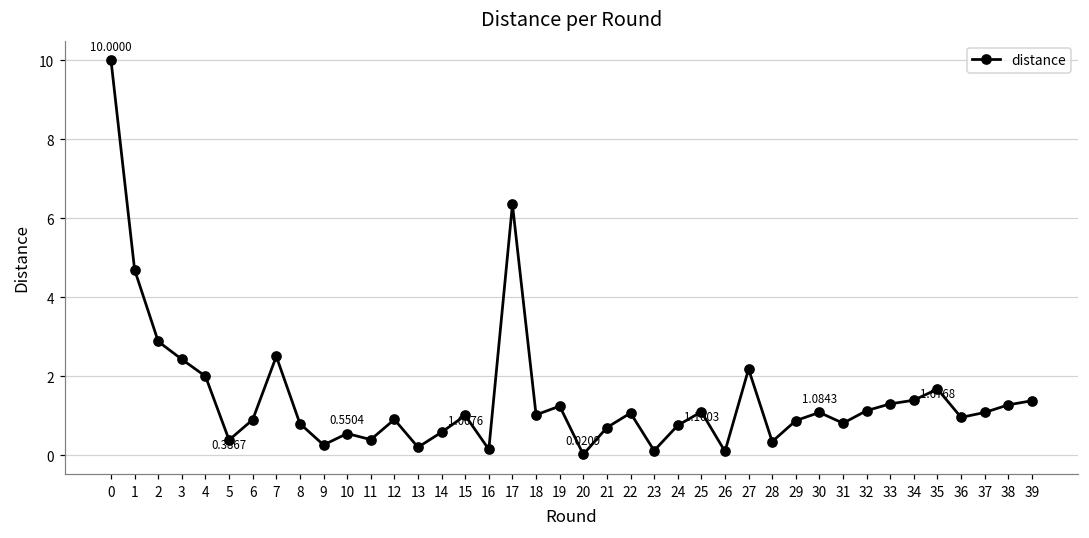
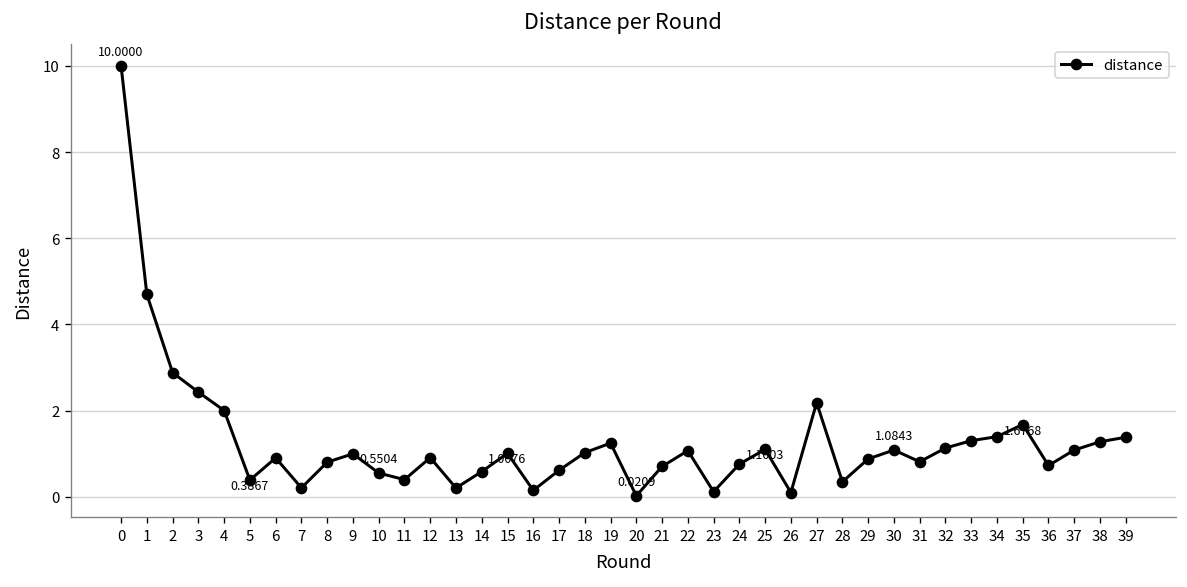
  {
    "1": 4.7,
    "2": 2.9,
    "3": 2.4,
    "4": 2.0,
    "6": 0.9,
-   "7": 2.5,
+   "7": 0.2,
    "8": 0.8,
-   "9": 0.3,
+   "9": 1.0,
    "11": 0.4,
    "12": 0.9,
    "13": 0.2,
    "14": 0.6,
    "16": 0.1,
-   "17": 6.4,
+   "17": 0.6,
    "18": 1.0,
    "19": 1.2,
    "21": 0.7,
    "22": 1.1,
    "23": 0.1,
    "24": 0.8,
    "26": 0.1,
    "27": 2.2,
    "28": 0.3,
    "29": 0.9,
    "31": 0.8,
    "32": 1.1,
    "33": 1.3,
    "34": 1.4,
-   "36": 1.0,
+   "36": 0.7,
    "37": 1.1,
    "38": 1.3,
    "39": 1.4
  }
